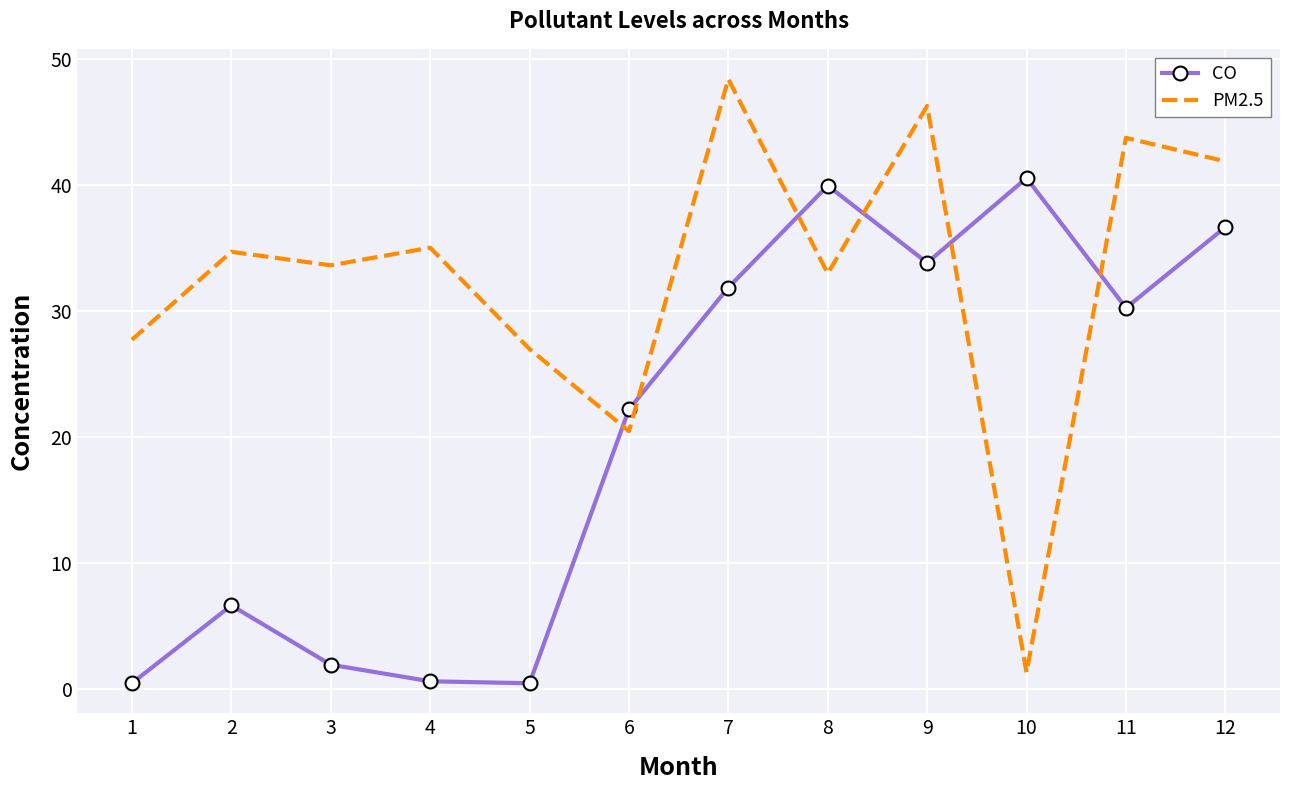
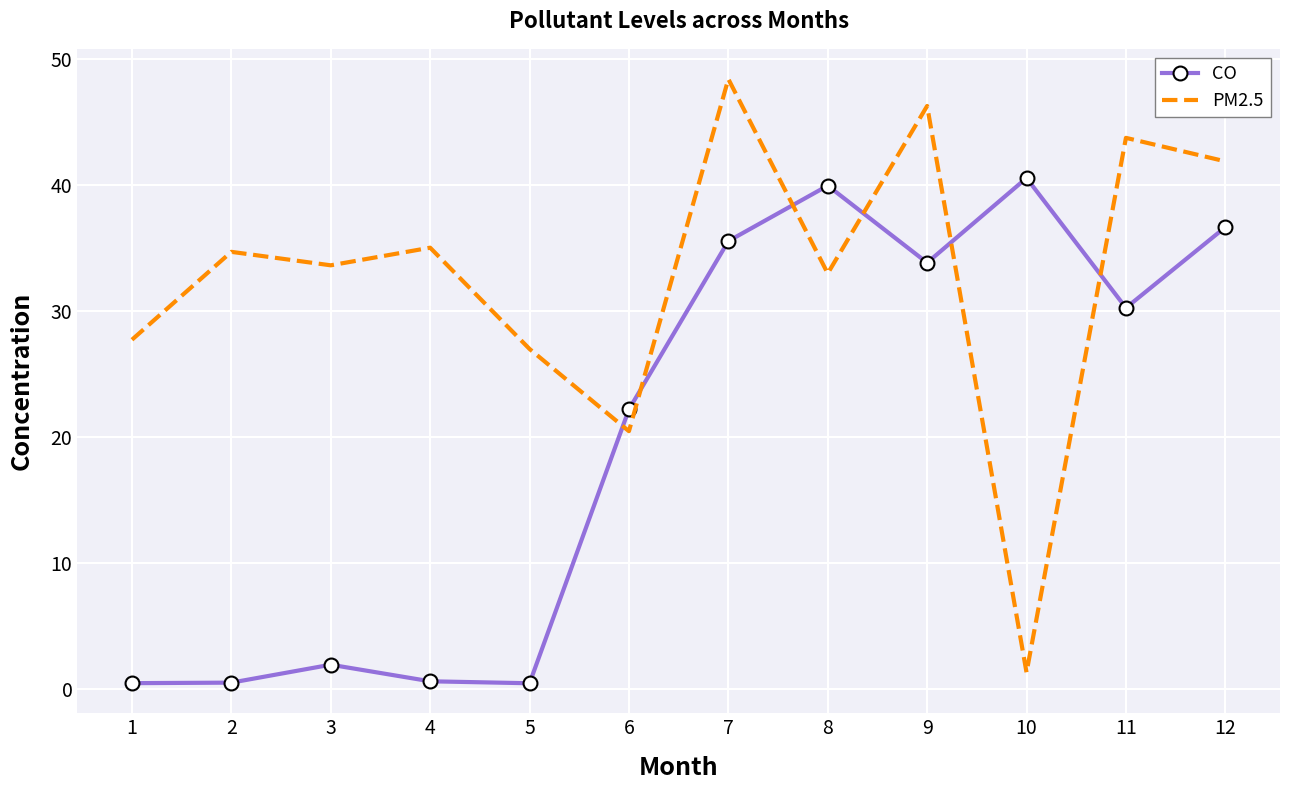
  {
    "CO": {
      "1": 0.5,
-     "2": 6.6,
+     "2": 0.5,
      "3": 1.9,
      "4": 0.6,
      "5": 0.4,
      "6": 22.2,
-     "7": 31.9,
+     "7": 35.6,
      "8": 40.0,
      "9": 33.8,
      "10": 40.6,
      "11": 30.3,
      "12": 36.7
    },
    "PM2.5": {
      "1": 27.7,
      "2": 34.7,
      "3": 33.6,
      "4": 35.0,
      "5": 27.0,
      "6": 20.5,
      "7": 48.4,
      "8": 33.0,
      "9": 46.3,
      "10": 1.3,
      "11": 43.8,
      "12": 41.9
    }
  }
